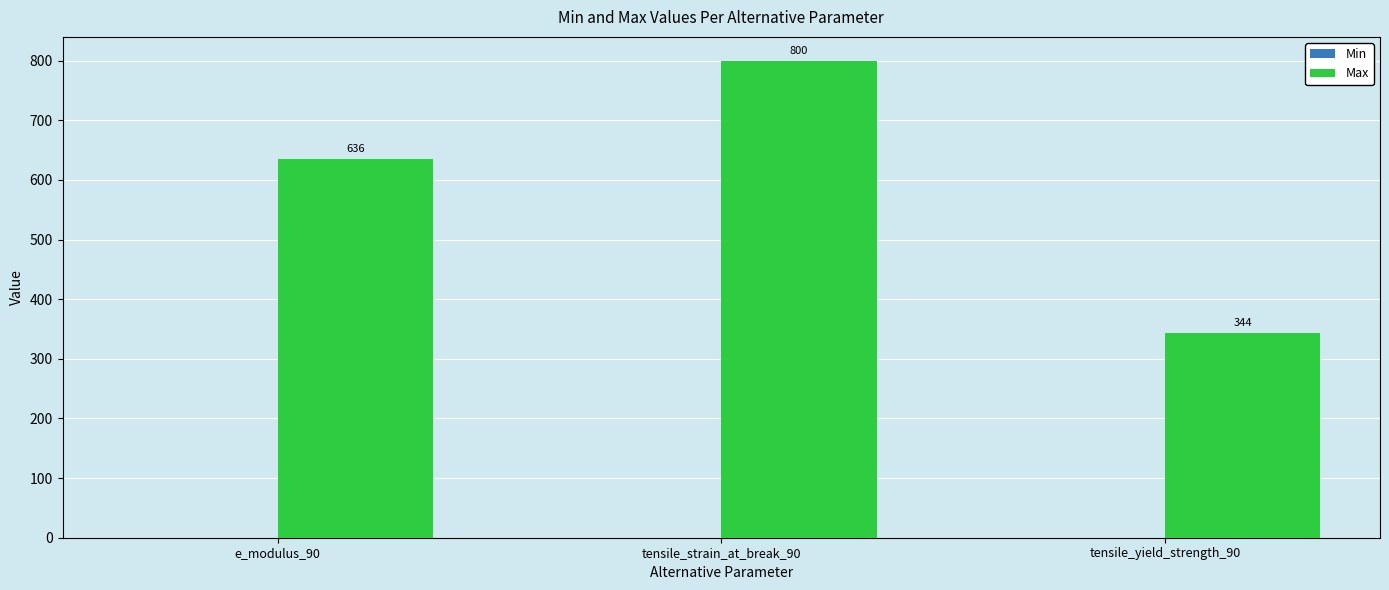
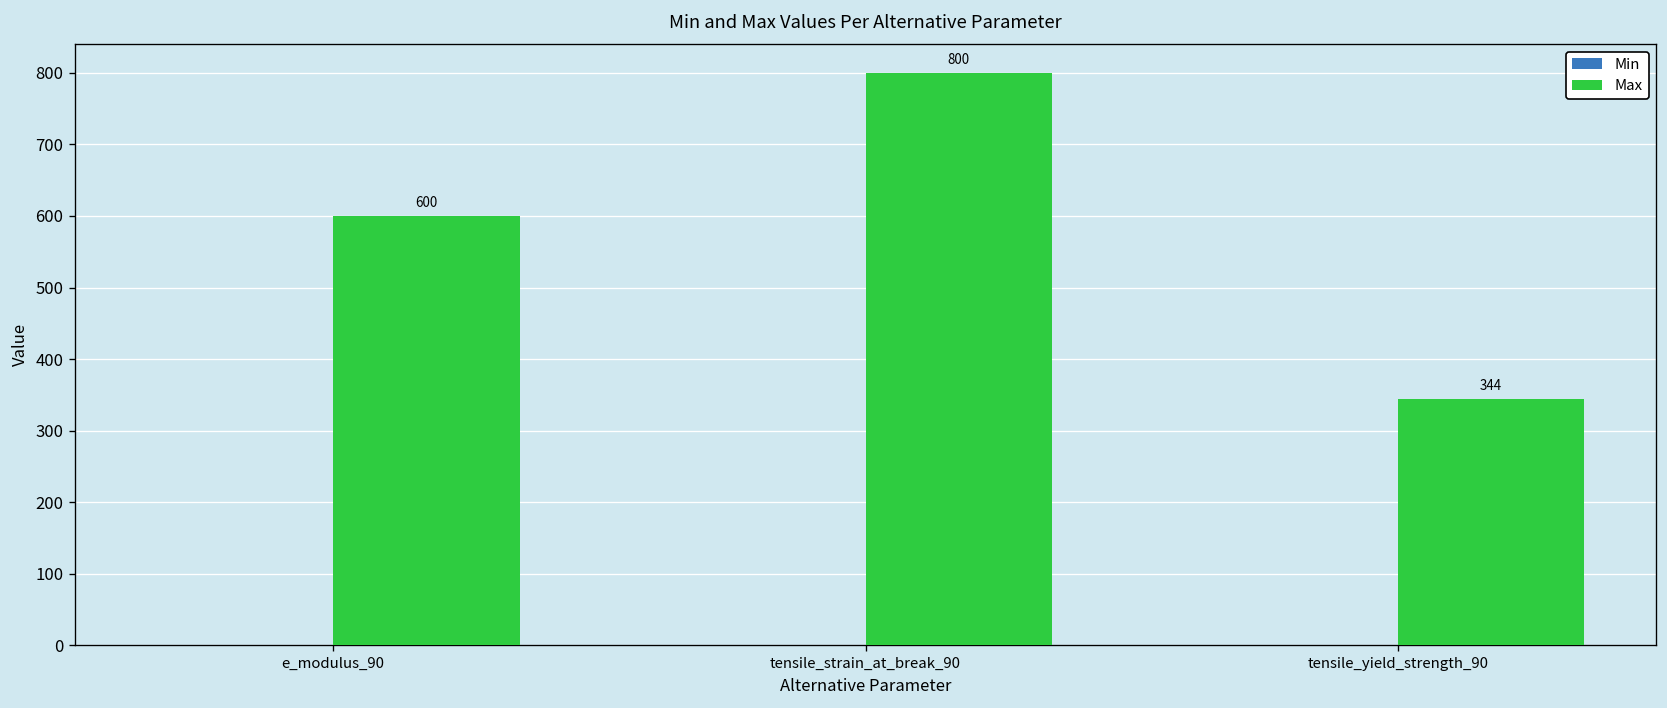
  {
    "Min": {
      "e_modulus_90": 0,
      "tensile_strain_at_break_90": 0,
      "tensile_yield_strength_90": 0
    },
    "Max": {
-     "e_modulus_90": 636,
+     "e_modulus_90": 600,
      "tensile_strain_at_break_90": 800,
      "tensile_yield_strength_90": 344
    }
  }
